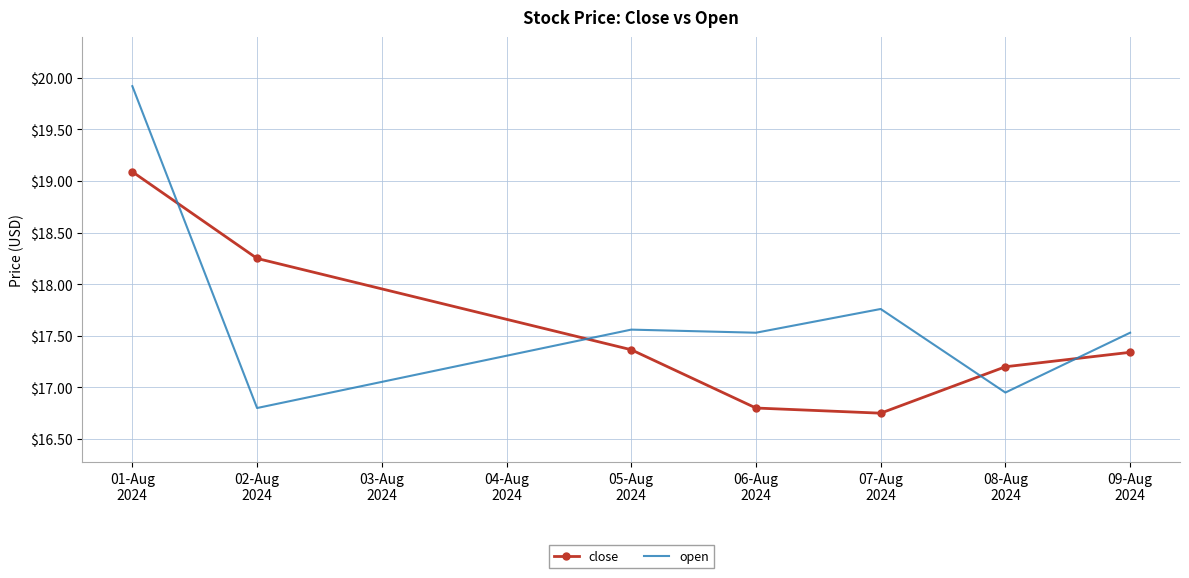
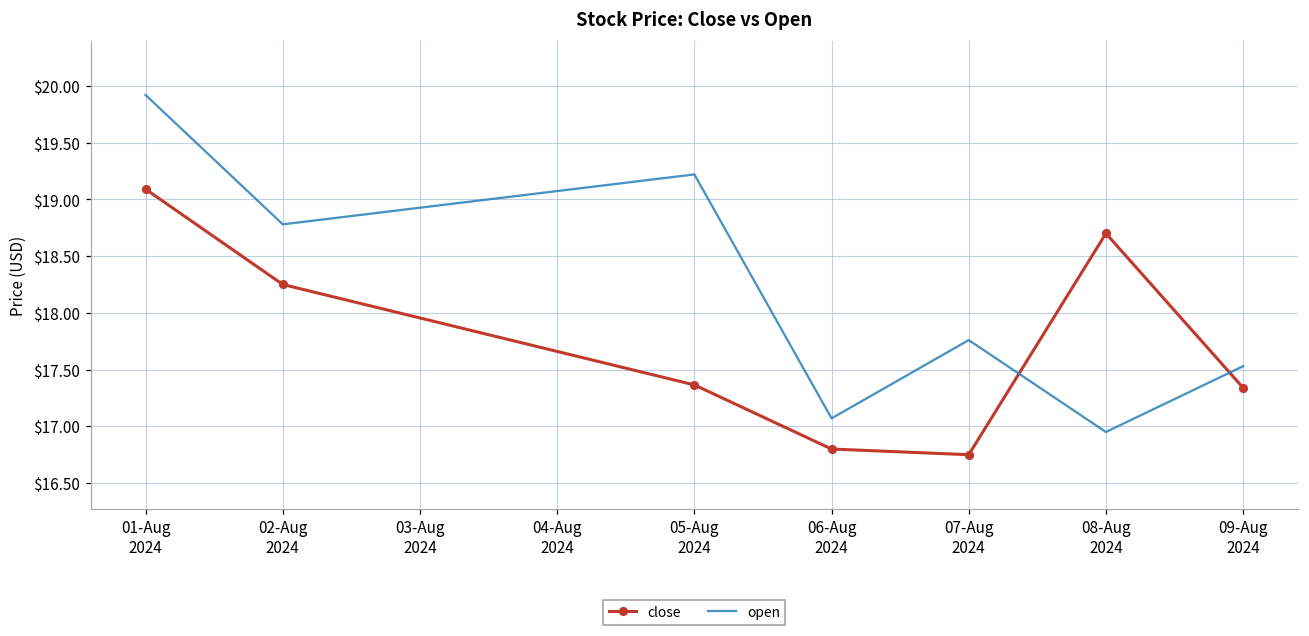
  {
    "close": {
      "01-Aug 2024": "$19.1",
      "02-Aug 2024": "$18.25",
      "05-Aug 2024": "$17.37",
      "06-Aug 2024": "$16.8",
      "07-Aug 2024": "$16.75",
-     "08-Aug 2024": "$17.2",
+     "08-Aug 2024": "$18.7",
      "09-Aug 2024": "$17.34"
    },
    "open": {
      "01-Aug 2024": "$19.92",
-     "02-Aug 2024": "$16.80",
-     "05-Aug 2024": "$17.56",
-     "06-Aug 2024": "$17.53",
+     "02-Aug 2024": "$18.78",
+     "05-Aug 2024": "$19.22",
+     "06-Aug 2024": "$17.07",
      "07-Aug 2024": "$17.76",
      "08-Aug 2024": "$16.95",
      "09-Aug 2024": "$17.53"
    }
  }
